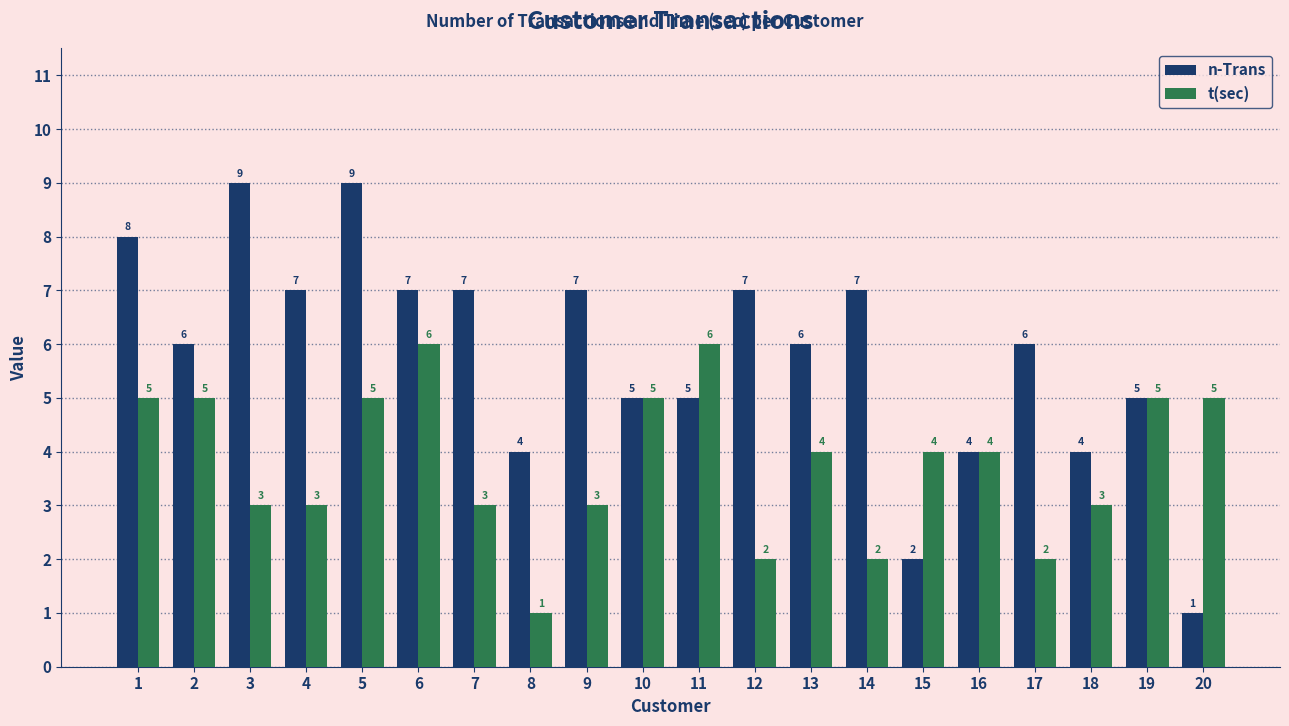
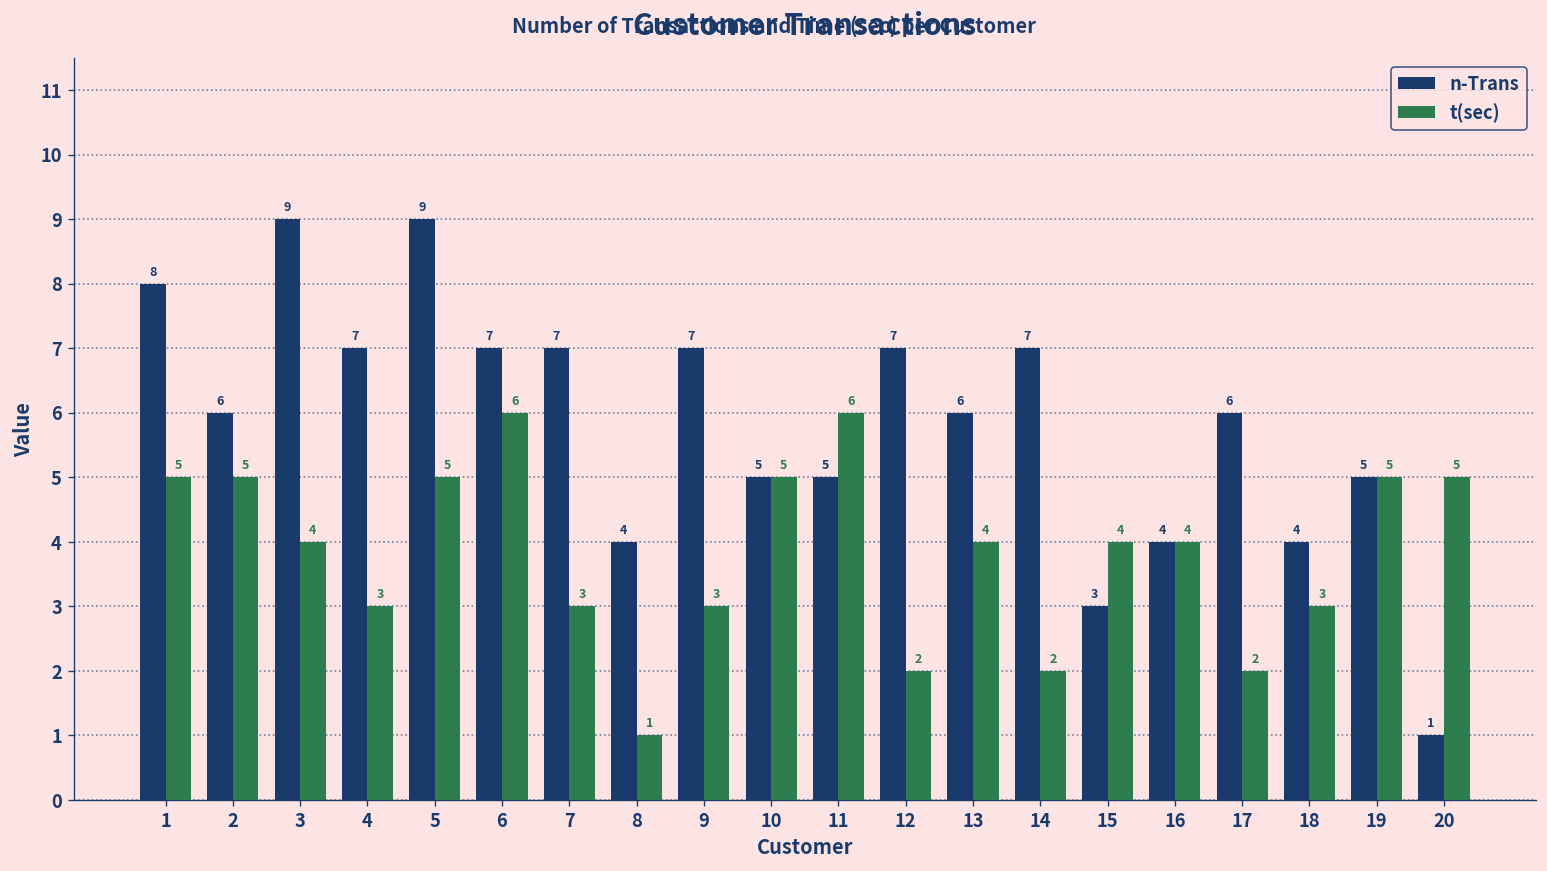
  {
    "n-Trans": {
      "1": 8,
      "2": 6,
      "3": 9,
      "4": 7,
      "5": 9,
      "6": 7,
      "7": 7,
      "8": 4,
      "9": 7,
      "10": 5,
      "11": 5,
      "12": 7,
      "13": 6,
      "14": 7,
-     "15": 2,
+     "15": 3,
      "16": 4,
      "17": 6,
      "18": 4,
      "19": 5,
      "20": 1
    },
    "t(sec)": {
      "1": 5,
      "2": 5,
-     "3": 3,
+     "3": 4,
      "4": 3,
      "5": 5,
      "6": 6,
      "7": 3,
      "8": 1,
      "9": 3,
      "10": 5,
      "11": 6,
      "12": 2,
      "13": 4,
      "14": 2,
      "15": 4,
      "16": 4,
      "17": 2,
      "18": 3,
      "19": 5,
      "20": 5
    }
  }
